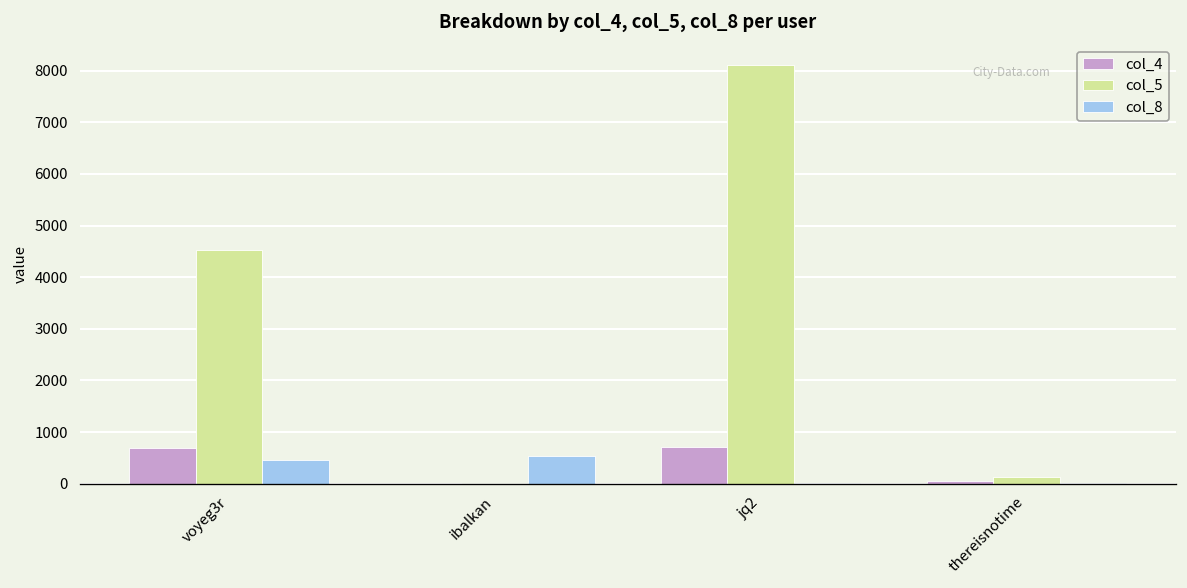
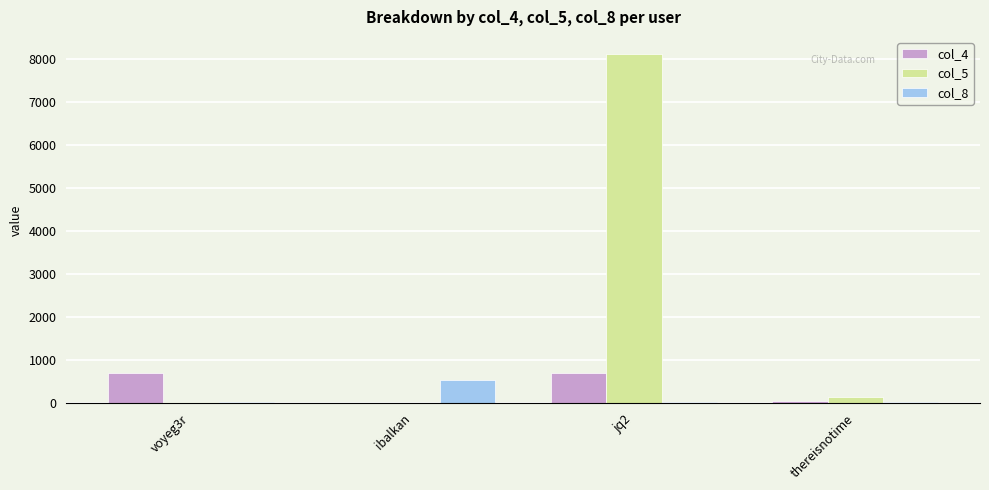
  {
    "col_4": {
      "voyeg3r": 700,
      "ibalkan": 0,
      "jq2": 700
    },
    "col_5": {
-     "voyeg3r": 4500,
+     "voyeg3r": 0,
      "jq2": 8100,
      "thereisnotime": 100
    },
    "col_8": {
-     "voyeg3r": 500,
+     "voyeg3r": 0,
      "ibalkan": 500
    }
  }
